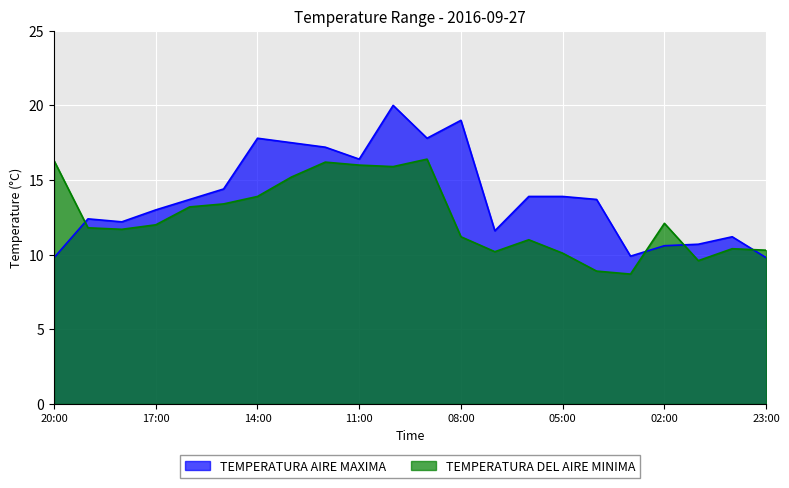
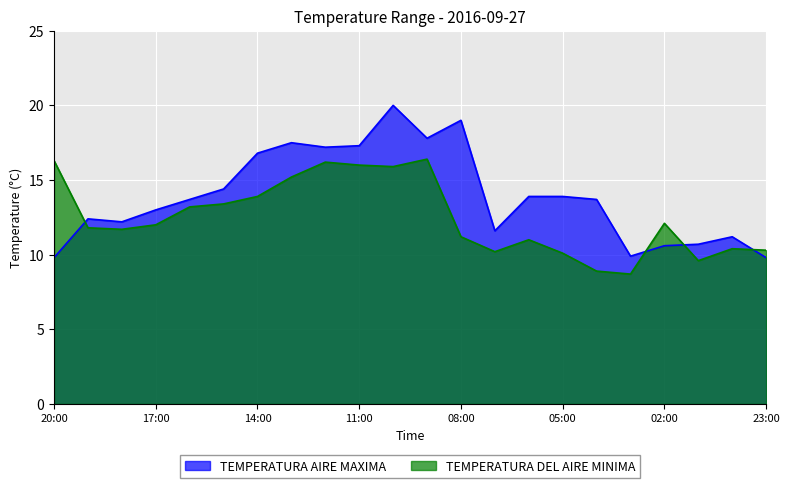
  {
    "TEMPERATURA AIRE MAXIMA": {
      "20:00": 9.8,
      "17:00": 13.0,
-     "14:00": 17.8,
-     "11:00": 16.4,
+     "14:00": 16.8,
+     "11:00": 17.3,
      "08:00": 19.0,
      "05:00": 13.9,
      "02:00": 10.6,
      "23:00": 9.8
    },
    "TEMPERATURA DEL AIRE MINIMA": {
      "20:00": 16.3,
      "17:00": 12.0,
      "14:00": 13.9,
      "11:00": 16.0,
      "08:00": 11.2,
      "05:00": 10.1,
      "02:00": 12.1,
      "23:00": 10.3
    }
  }
